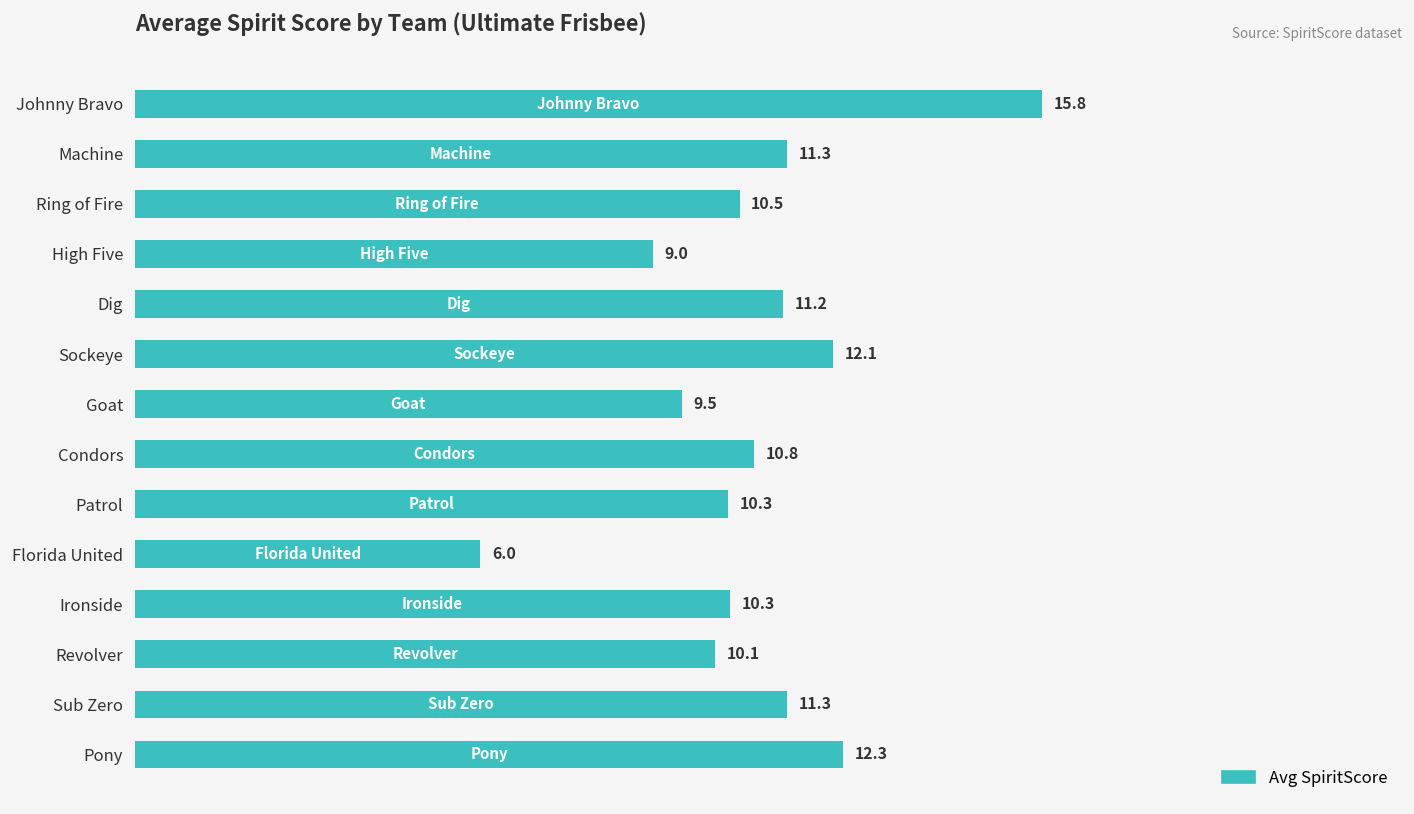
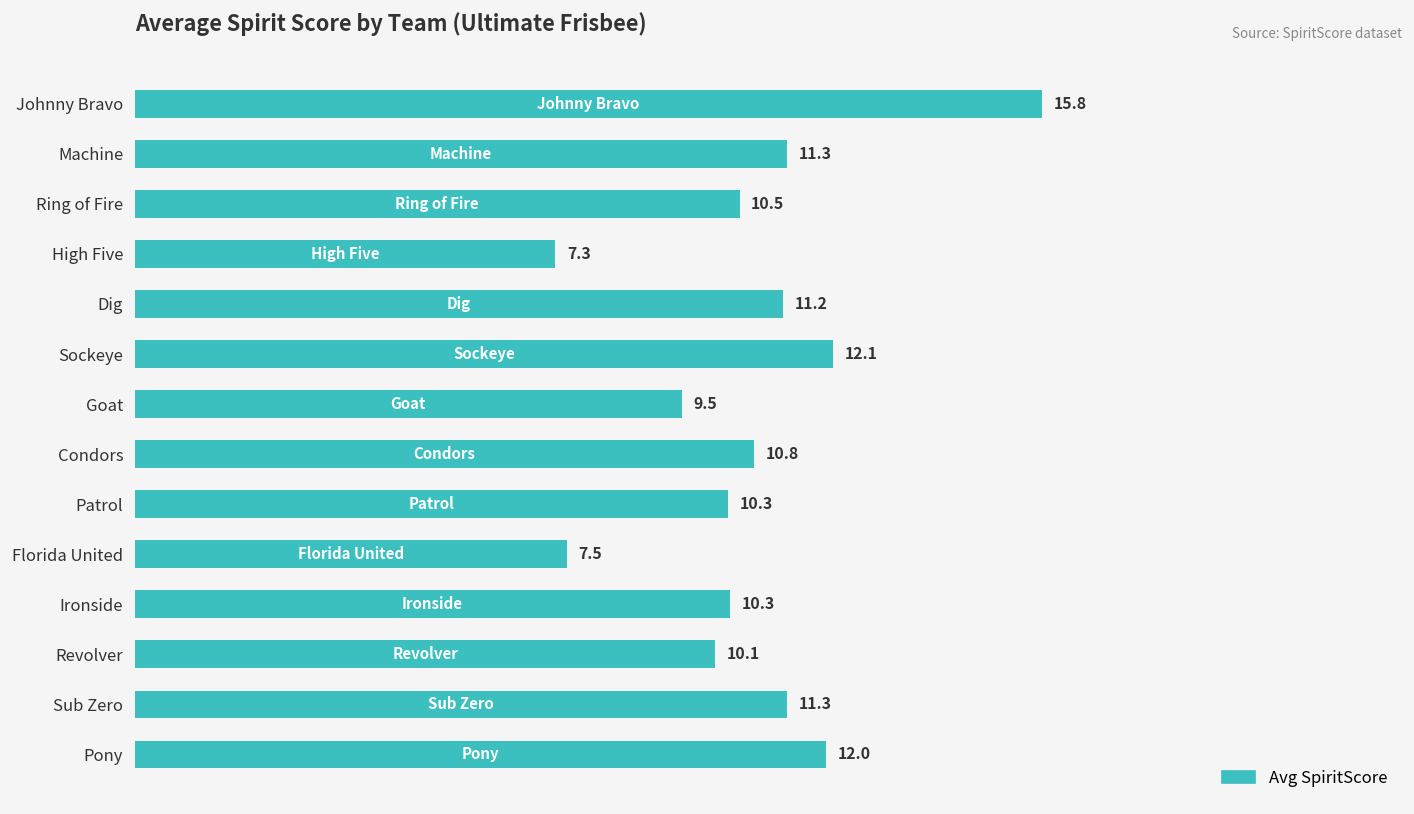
  {
    "Johnny Bravo": 15.8,
    "Machine": 11.3,
    "Ring of Fire": 10.5,
-   "High Five": 9.0,
+   "High Five": 7.3,
    "Dig": 11.2,
    "Sockeye": 12.1,
    "Goat": 9.5,
    "Condors": 10.8,
    "Patrol": 10.3,
-   "Florida United": 6.0,
+   "Florida United": 7.5,
    "Ironside": 10.3,
    "Revolver": 10.1,
    "Sub Zero": 11.3,
-   "Pony": 12.3
+   "Pony": 12.0
  }
